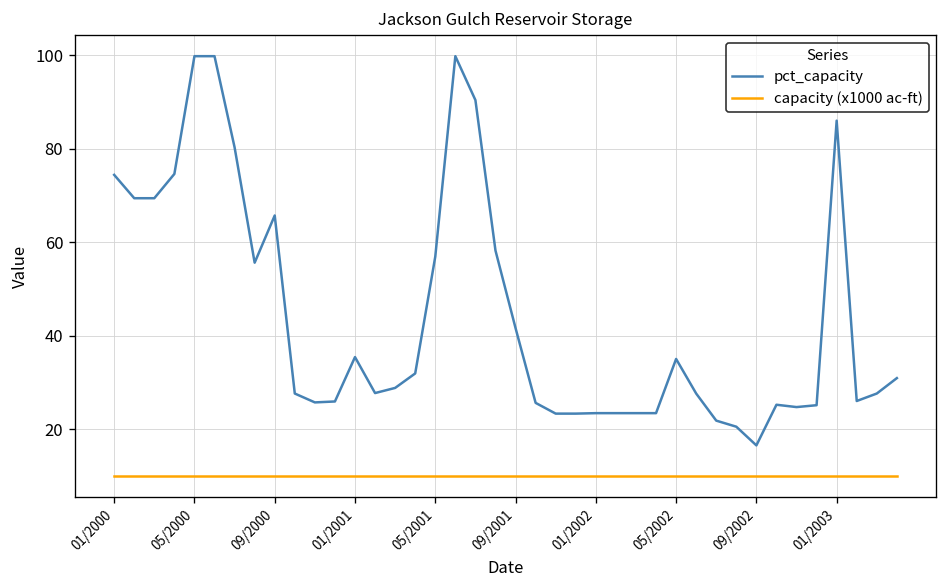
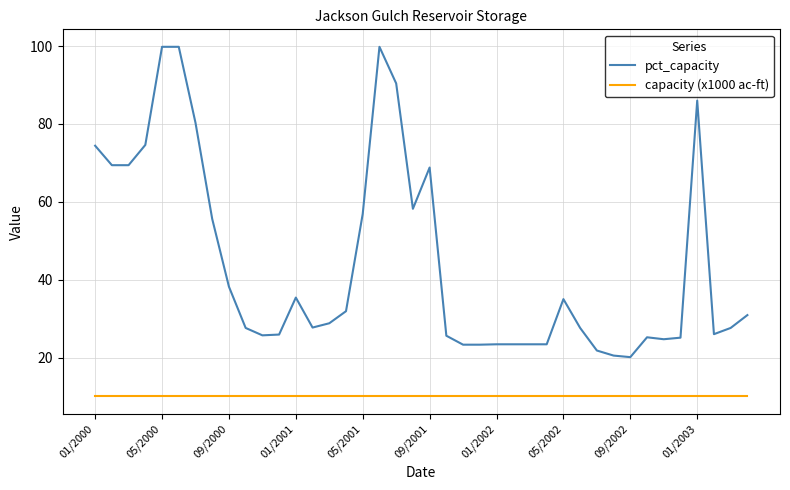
  {
    "pct_capacity": {
      "01/2000": 74,
      "05/2000": 100,
-     "09/2000": 66,
+     "09/2000": 38,
      "01/2001": 35,
      "05/2001": 57,
-     "09/2001": 42,
+     "09/2001": 69,
      "01/2002": 23,
      "05/2002": 35,
-     "09/2002": 17,
+     "09/2002": 20,
      "01/2003": 86
    },
    "capacity (x1000 ac-ft)": {
      "01/2000": 10,
      "05/2000": 10,
      "09/2000": 10,
      "01/2001": 10,
      "05/2001": 10,
      "09/2001": 10,
      "01/2002": 10,
      "05/2002": 10,
      "09/2002": 10,
      "01/2003": 10
    }
  }
